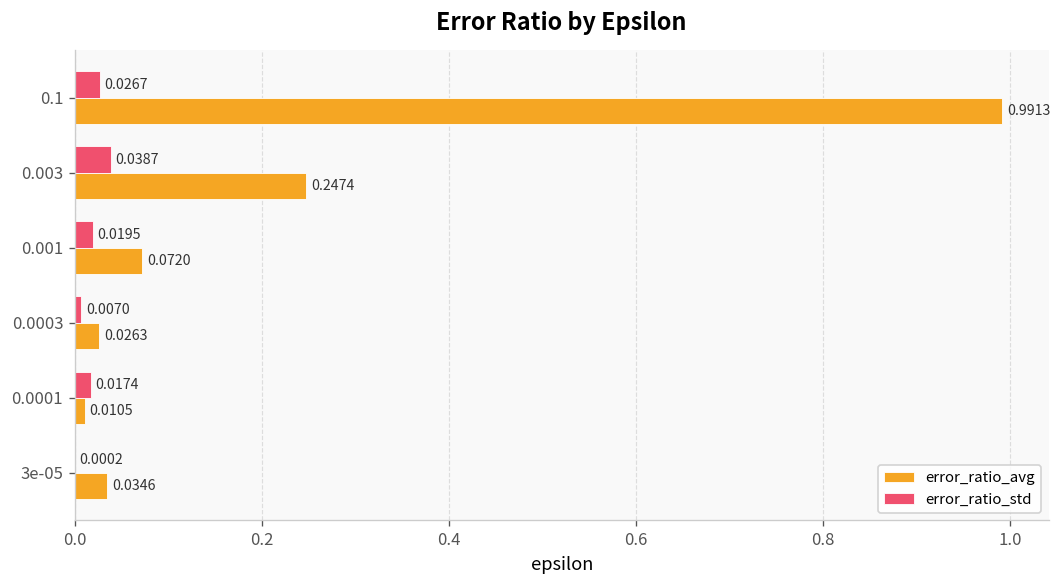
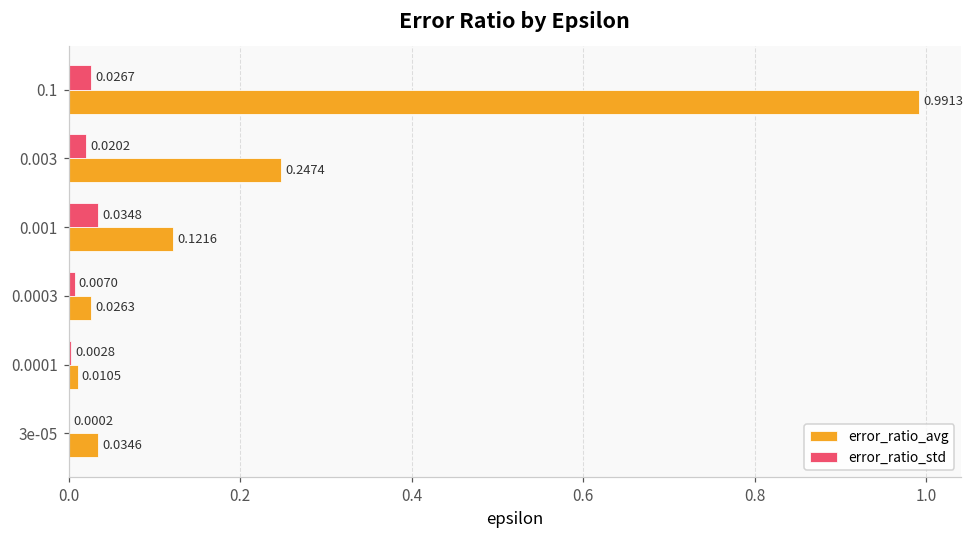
  {
    "error_ratio_avg": {
      "0.1": 0.9913,
      "0.003": 0.2474,
-     "0.001": 0.0720,
+     "0.001": 0.1216,
      "0.0003": 0.0263,
      "0.0001": 0.0105,
      "3e-05": 0.0346
    },
    "error_ratio_std": {
      "0.1": 0.0267,
-     "0.003": 0.0387,
-     "0.001": 0.0195,
+     "0.003": 0.0202,
+     "0.001": 0.0348,
      "0.0003": 0.0070,
-     "0.0001": 0.0174,
+     "0.0001": 0.0028,
      "3e-05": 0.0002
    }
  }
